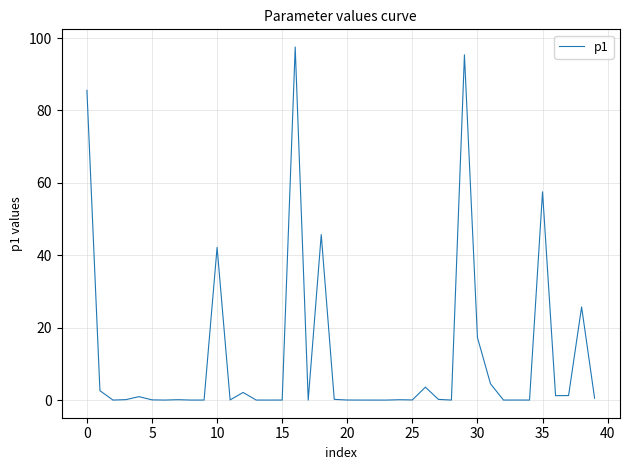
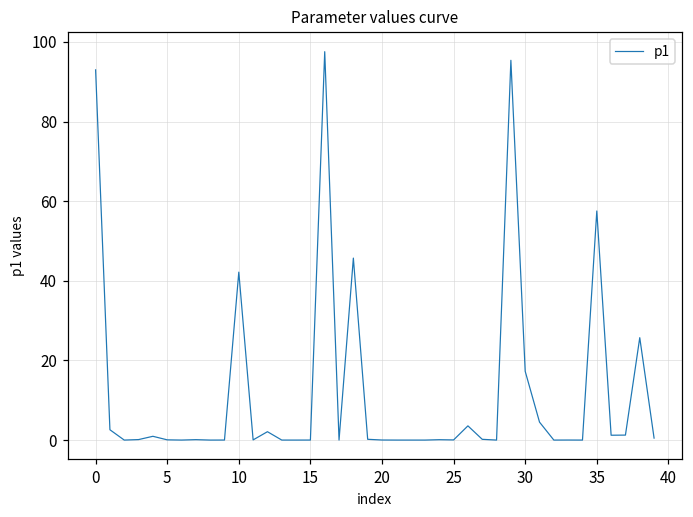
  {
-   "0": 86,
+   "0": 93,
    "5": 0,
    "10": 42,
    "15": 0,
    "20": 0,
    "25": 0,
    "30": 17,
    "35": 58
  }
